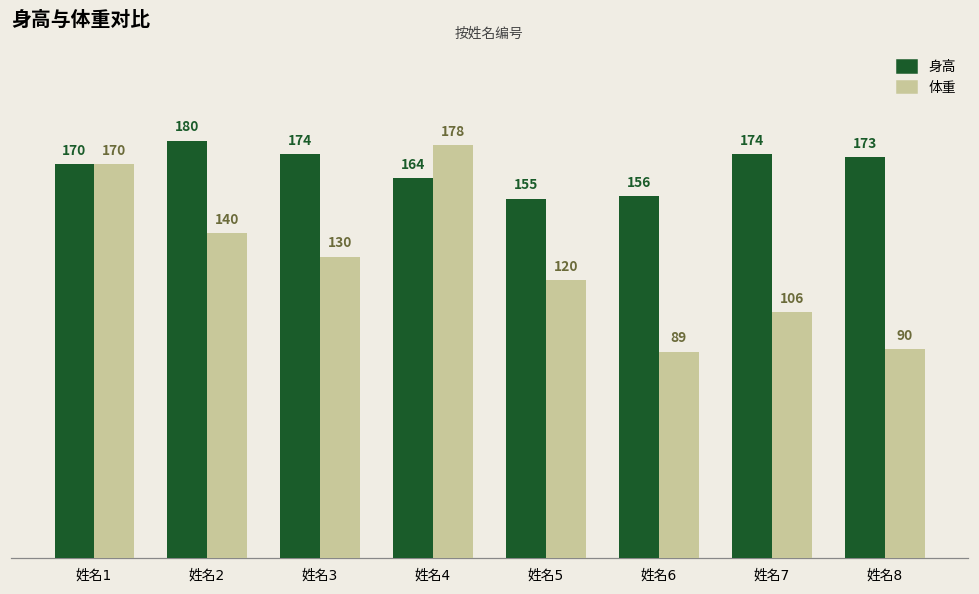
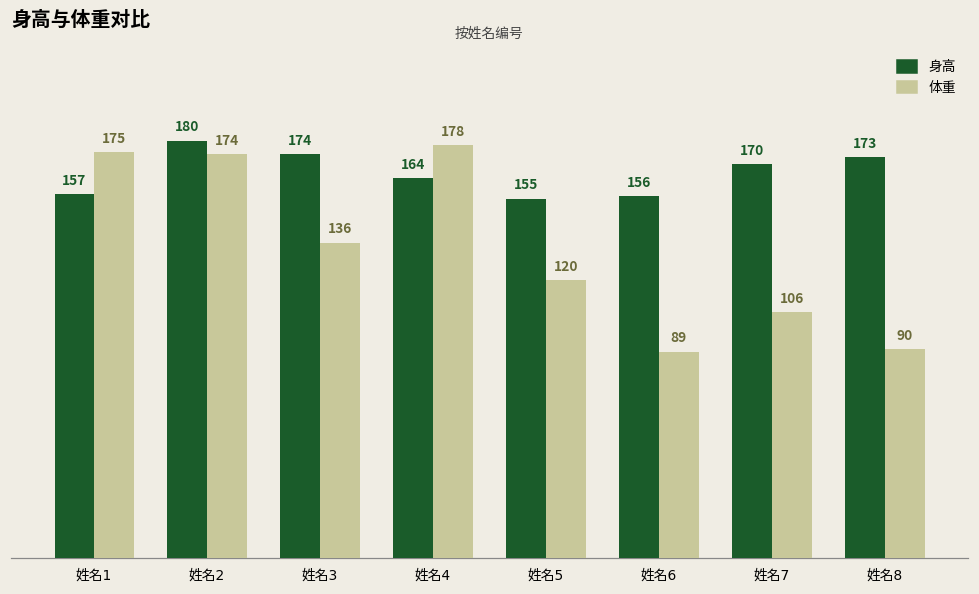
  {
    "身高": {
-     "姓名1": 170,
+     "姓名1": 157,
      "姓名2": 180,
      "姓名3": 174,
      "姓名4": 164,
      "姓名5": 155,
      "姓名6": 156,
-     "姓名7": 174,
+     "姓名7": 170,
      "姓名8": 173
    },
    "体重": {
-     "姓名1": 170,
-     "姓名2": 140,
-     "姓名3": 130,
+     "姓名1": 175,
+     "姓名2": 174,
+     "姓名3": 136,
      "姓名4": 178,
      "姓名5": 120,
      "姓名6": 89,
      "姓名7": 106,
      "姓名8": 90
    }
  }
